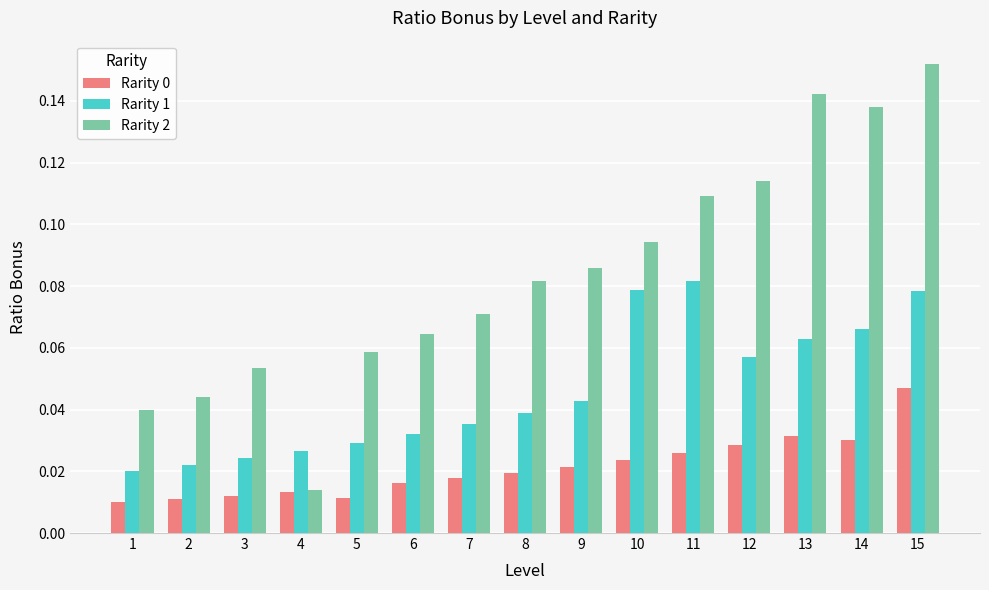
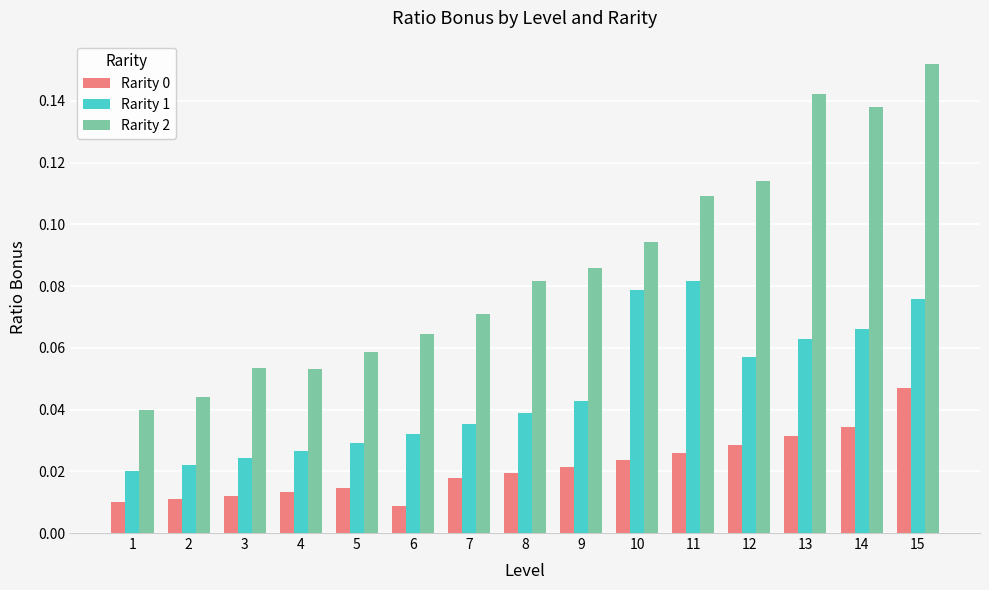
  {
    "Rarity 0": {
      "1": 0.010,
      "2": 0.011,
      "3": 0.012,
      "4": 0.013,
-     "5": 0.011,
-     "6": 0.016,
+     "5": 0.015,
+     "6": 0.009,
      "7": 0.018,
      "8": 0.020,
      "9": 0.021,
      "10": 0.024,
      "11": 0.026,
      "12": 0.029,
      "13": 0.031,
-     "14": 0.030,
+     "14": 0.035,
      "15": 0.047
    },
    "Rarity 1": {
      "1": 0.020,
      "2": 0.022,
      "3": 0.024,
      "4": 0.027,
      "5": 0.029,
      "6": 0.032,
      "7": 0.035,
      "8": 0.039,
      "9": 0.043,
      "10": 0.079,
      "11": 0.082,
      "12": 0.057,
      "13": 0.063,
      "14": 0.066,
-     "15": 0.079
+     "15": 0.076
    },
    "Rarity 2": {
      "1": 0.040,
      "2": 0.044,
      "3": 0.054,
-     "4": 0.014,
+     "4": 0.053,
      "5": 0.059,
      "6": 0.064,
      "7": 0.071,
      "8": 0.082,
      "9": 0.086,
      "10": 0.094,
      "11": 0.109,
      "12": 0.114,
      "13": 0.142,
      "14": 0.138,
      "15": 0.152
    }
  }
